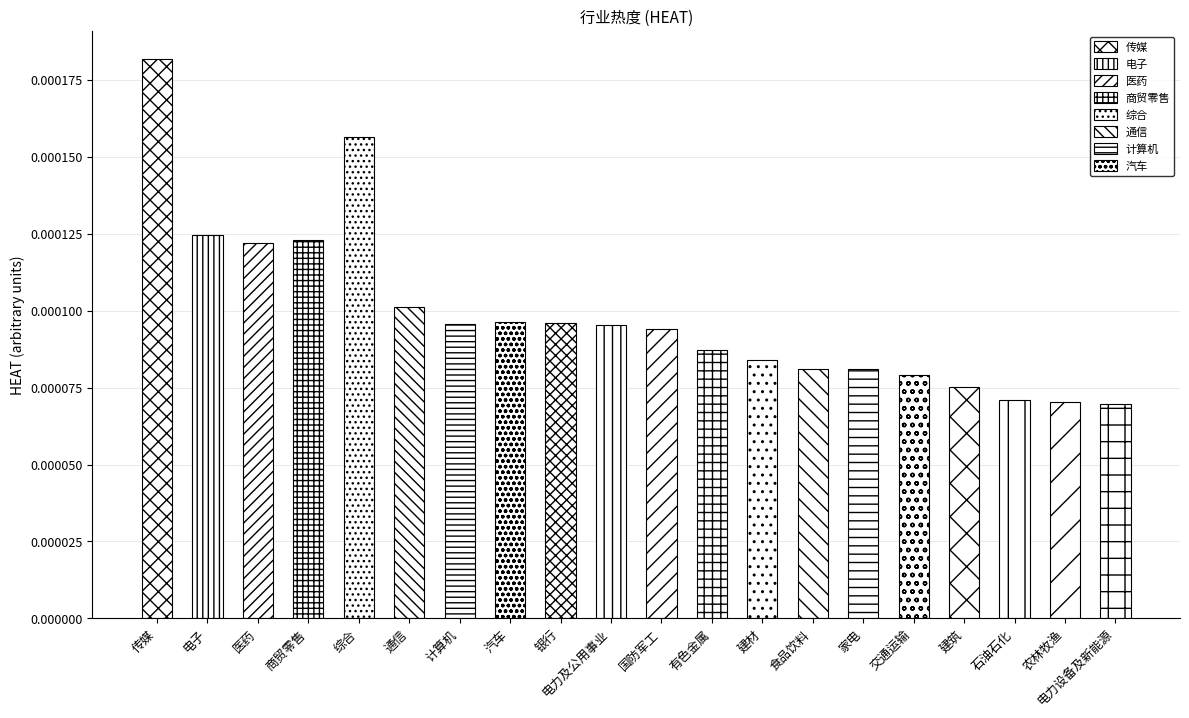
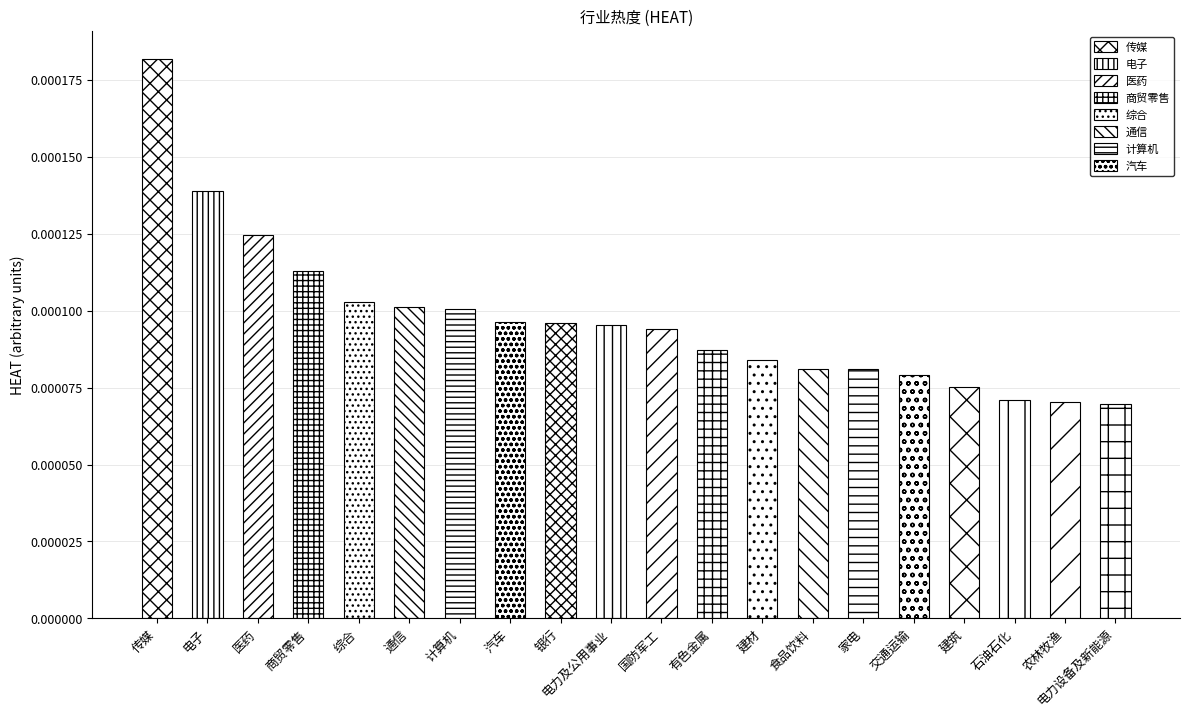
  {
    "传媒": 0.000182,
-   "电子": 0.000125,
-   "医药": 0.000122,
-   "商贸零售": 0.000123,
-   "综合": 0.000157,
+   "电子": 0.000139,
+   "医药": 0.000125,
+   "商贸零售": 0.000113,
+   "综合": 0.000103,
    "通信": 0.000101,
-   "计算机": 0.000096,
+   "计算机": 0.000101,
    "汽车": 0.000096,
    "银行": 0.000096,
    "电力及公用事业": 0.000095,
    "国防军工": 0.000094,
    "有色金属": 0.000087,
    "建材": 0.000084,
    "食品饮料": 0.000081,
    "家电": 0.000081,
    "交通运输": 0.000079,
    "建筑": 0.000075,
    "石油石化": 0.000071,
    "农林牧渔": 0.000070,
    "电力设备及新能源": 0.000070
  }
